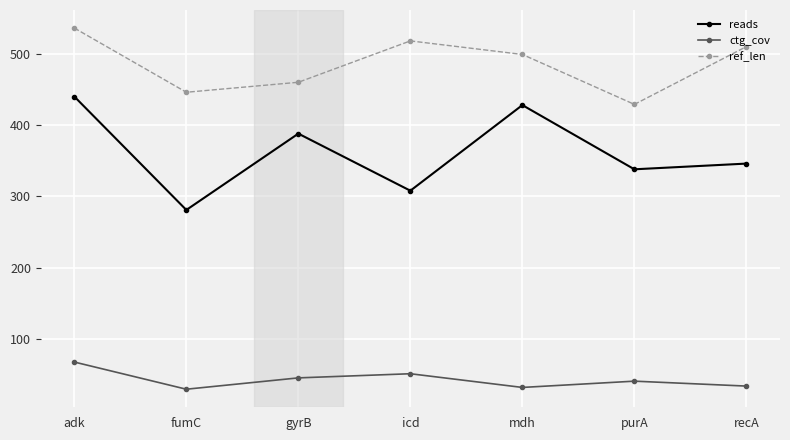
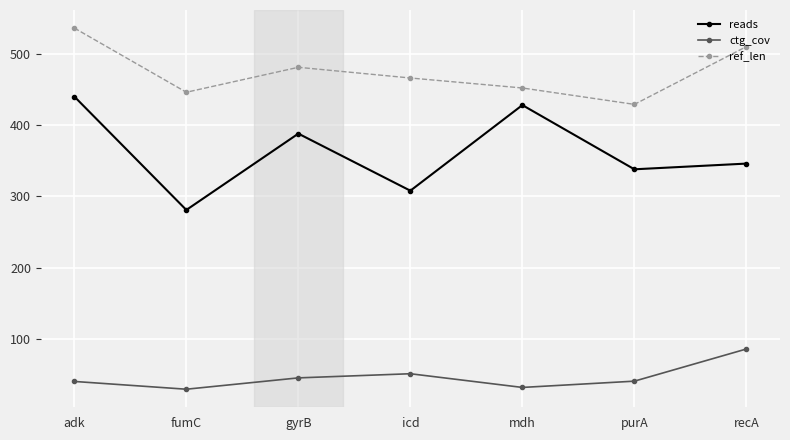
  {
    "reads": {
      "adk": 440,
      "fumC": 280,
      "gyrB": 390,
      "icd": 310,
      "mdh": 430,
      "purA": 340,
      "recA": 350
    },
    "ctg_cov": {
-     "adk": 70,
+     "adk": 40,
      "fumC": 30,
      "gyrB": 50,
      "icd": 50,
      "mdh": 30,
      "purA": 40,
-     "recA": 30
+     "recA": 90
    },
    "ref_len": {
      "adk": 540,
      "fumC": 450,
-     "gyrB": 460,
-     "icd": 520,
-     "mdh": 500,
+     "gyrB": 480,
+     "icd": 470,
+     "mdh": 450,
      "purA": 430,
      "recA": 510
    }
  }
